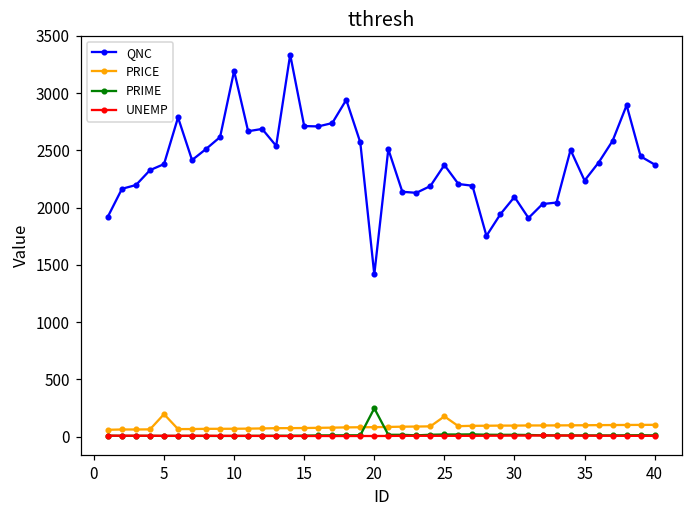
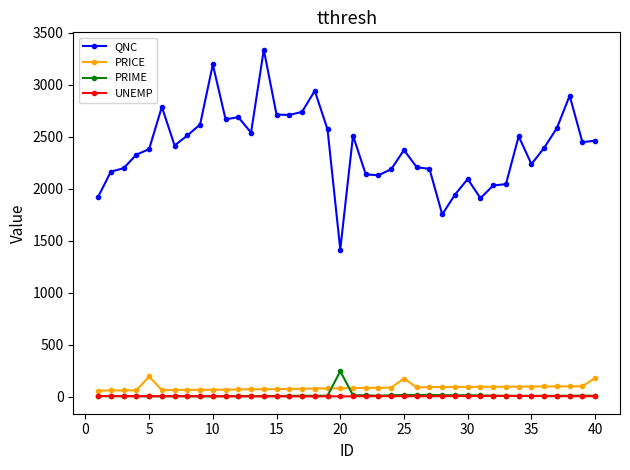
  {
    "QNC": {
      "5": 2380,
      "10": 3200,
      "15": 2710,
      "20": 1420,
      "25": 2370,
      "30": 2090,
      "35": 2240,
-     "40": 2380
+     "40": 2460
    },
    "PRICE": {
      "5": 200,
      "10": 70,
      "15": 80,
      "20": 80,
      "25": 180,
      "30": 100,
      "35": 100,
-     "40": 100
+     "40": 180
    },
    "PRIME": {
      "20": 250
    },
    "UNEMP": {
      "20": 10
    }
  }
